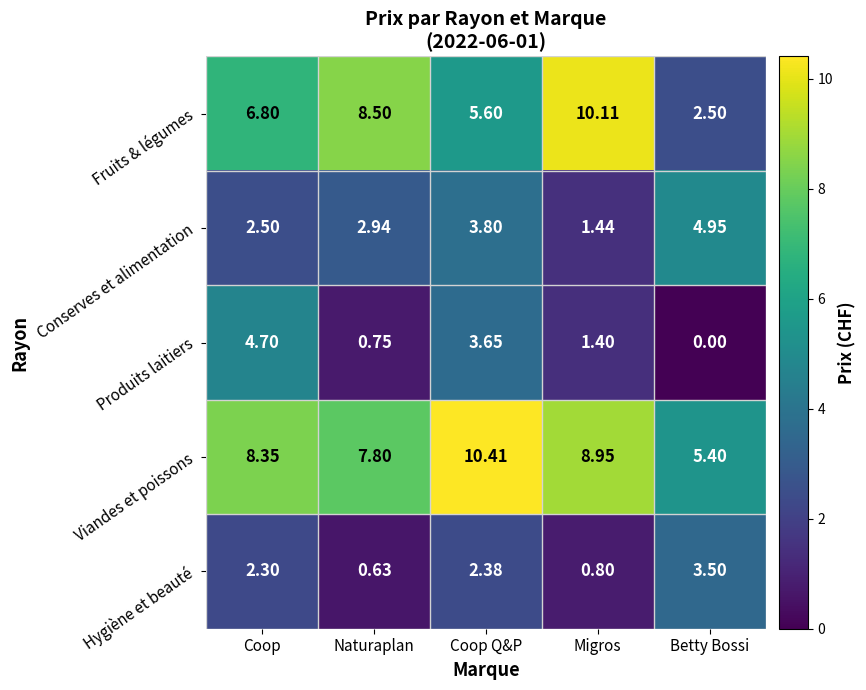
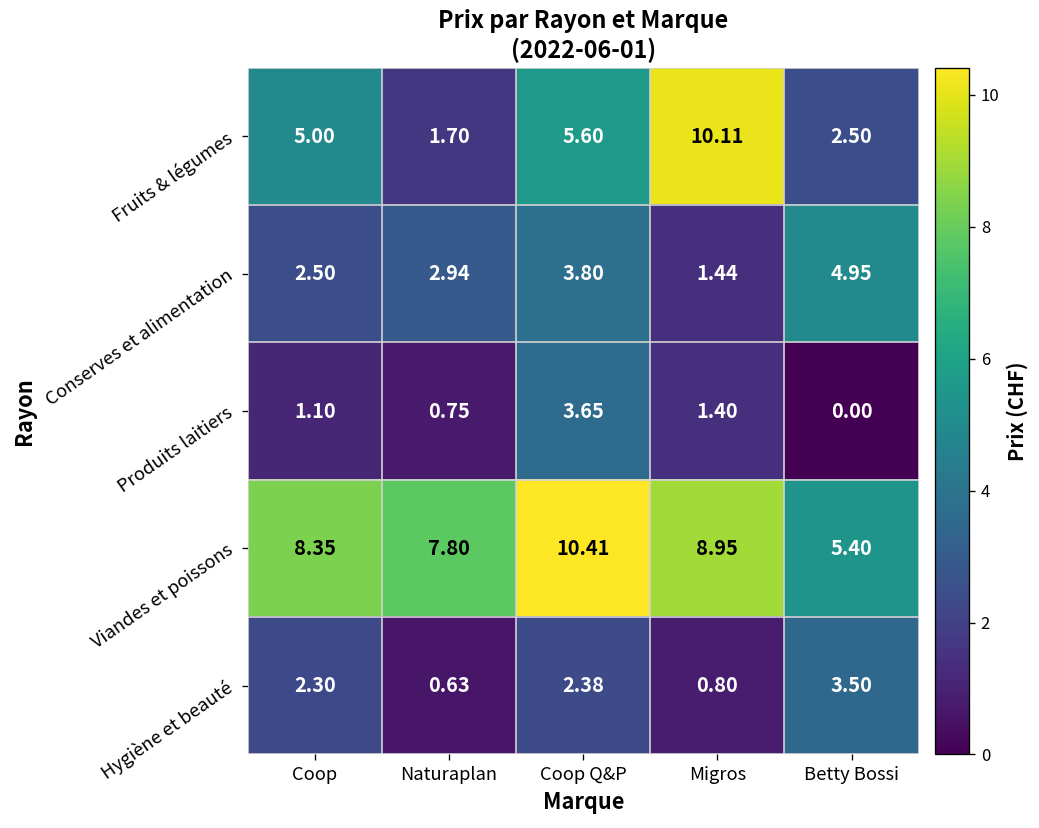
  {
    "Fruits & légumes": {
-     "Coop": 6.80,
-     "Naturaplan": 8.50,
+     "Coop": 5.00,
+     "Naturaplan": 1.70,
      "Coop Q&P": 5.60,
      "Migros": 10.11,
      "Betty Bossi": 2.50
    },
    "Conserves et alimentation": {
      "Coop": 2.50,
      "Naturaplan": 2.94,
      "Coop Q&P": 3.80,
      "Migros": 1.44,
      "Betty Bossi": 4.95
    },
    "Produits laitiers": {
-     "Coop": 4.70,
+     "Coop": 1.10,
      "Naturaplan": 0.75,
      "Coop Q&P": 3.65,
      "Migros": 1.40,
      "Betty Bossi": 0.00
    },
    "Viandes et poissons": {
      "Coop": 8.35,
      "Naturaplan": 7.80,
      "Coop Q&P": 10.41,
      "Migros": 8.95,
      "Betty Bossi": 5.40
    },
    "Hygiène et beauté": {
      "Coop": 2.30,
      "Naturaplan": 0.63,
      "Coop Q&P": 2.38,
      "Migros": 0.80,
      "Betty Bossi": 3.50
    }
  }
